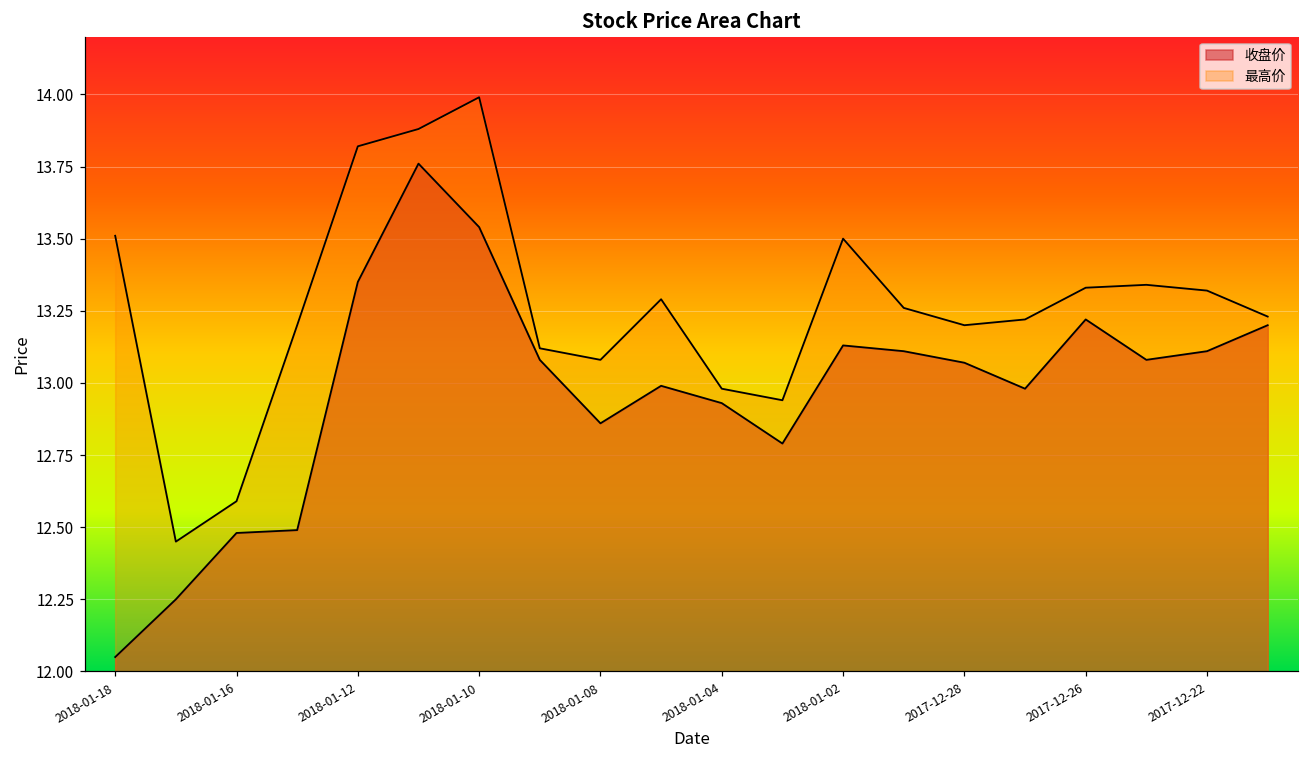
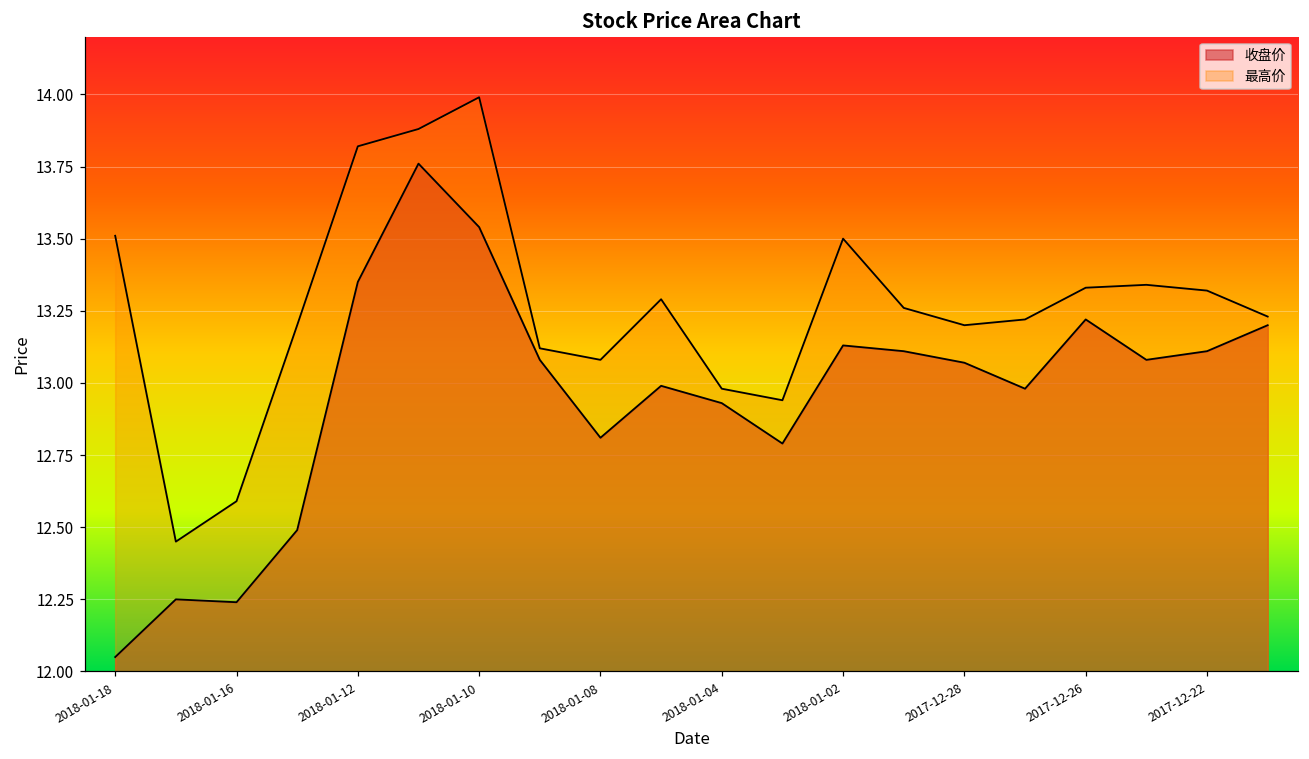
  {
    "收盘价": {
      "2018-01-18": 12.05,
-     "2018-01-16": 12.48,
+     "2018-01-16": 12.24,
      "2018-01-12": 13.35,
      "2018-01-10": 13.54,
-     "2018-01-08": 12.86,
+     "2018-01-08": 12.81,
      "2018-01-04": 12.93,
      "2018-01-02": 13.13,
      "2017-12-28": 13.07,
      "2017-12-26": 13.22,
      "2017-12-22": 13.11
    },
    "最高价": {
      "2018-01-18": 13.51,
      "2018-01-16": 12.59,
      "2018-01-12": 13.82,
      "2018-01-10": 13.99,
      "2018-01-08": 13.08,
      "2018-01-04": 12.98,
      "2018-01-02": 13.50,
      "2017-12-28": 13.20,
      "2017-12-26": 13.33,
      "2017-12-22": 13.32
    }
  }
